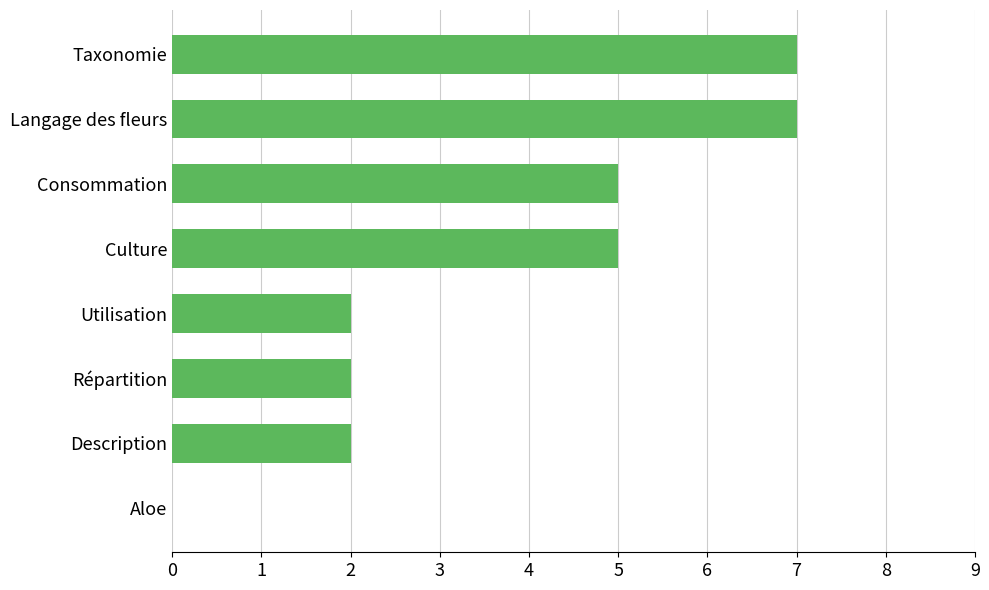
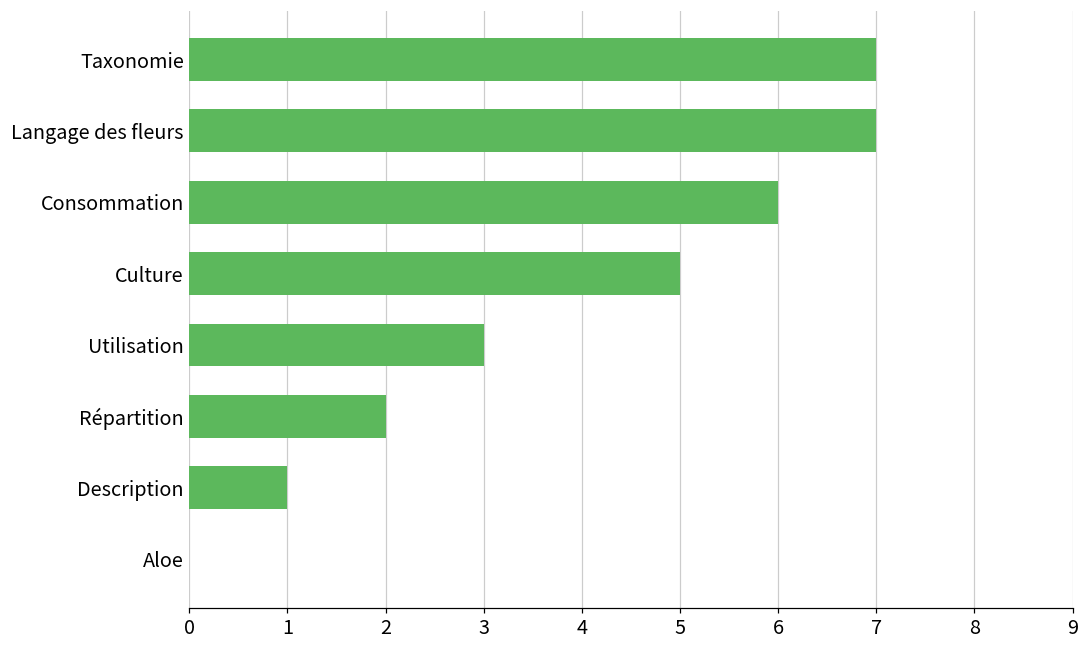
  {
    "Taxonomie": 7,
    "Langage des fleurs": 7,
-   "Consommation": 5,
+   "Consommation": 6,
    "Culture": 5,
-   "Utilisation": 2,
+   "Utilisation": 3,
    "Répartition": 2,
-   "Description": 2,
+   "Description": 1,
    "Aloe": 0
  }
